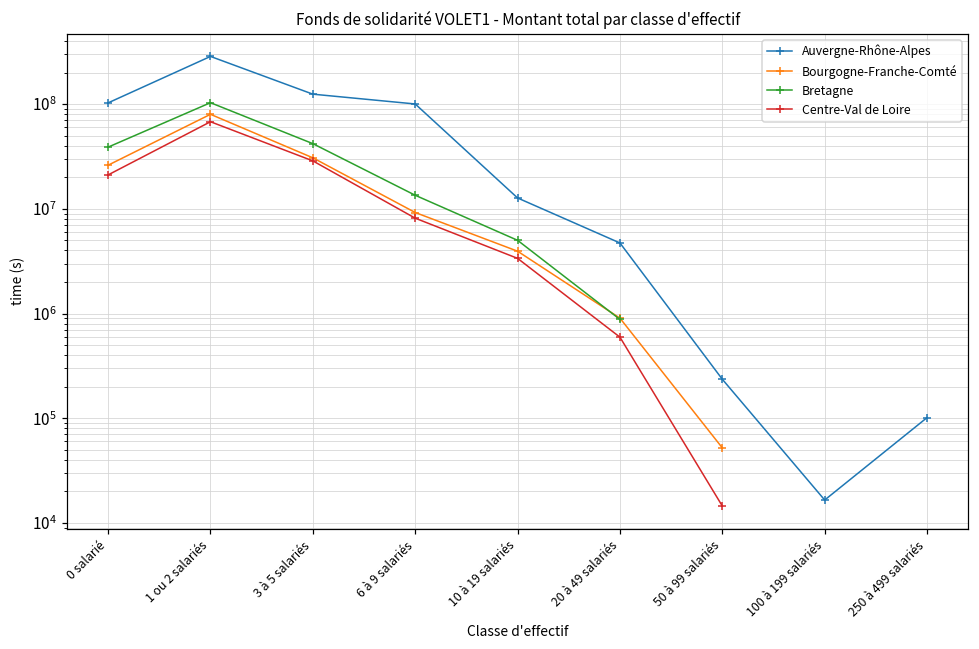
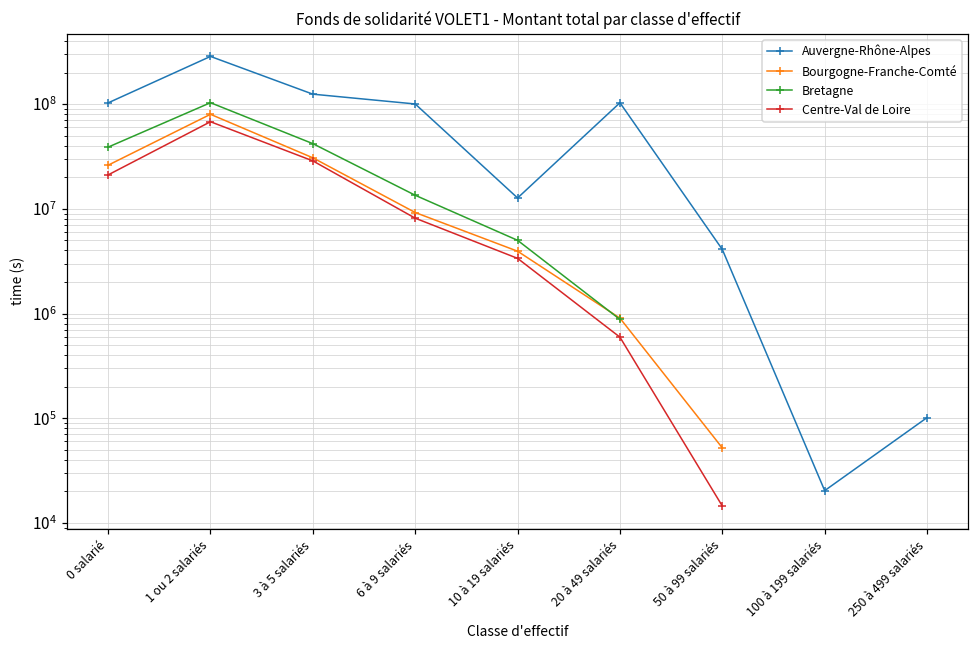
  {
    "Auvergne-Rhône-Alpes": {
      "0 salarié": 100000000,
      "1 ou 2 salariés": 280000000,
      "3 à 5 salariés": 120000000,
      "6 à 9 salariés": 100000000,
      "10 à 19 salariés": 13000000,
-     "20 à 49 salariés": 5000000,
-     "50 à 99 salariés": 240000,
-     "100 à 199 salariés": 17000,
+     "20 à 49 salariés": 100000000,
+     "50 à 99 salariés": 4100000,
+     "100 à 199 salariés": 20000,
      "250 à 499 salariés": 100000
    },
    "Bourgogne-Franche-Comté": {
      "0 salarié": 26000000,
      "1 ou 2 salariés": 80000000,
      "3 à 5 salariés": 31000000,
      "6 à 9 salariés": 9000000,
      "10 à 19 salariés": 3900000,
      "50 à 99 salariés": 50000
    },
    "Bretagne": {
      "0 salarié": 39000000,
      "1 ou 2 salariés": 100000000,
      "3 à 5 salariés": 40000000,
      "6 à 9 salariés": 13000000,
      "10 à 19 salariés": 5000000
    },
    "Centre-Val de Loire": {
      "0 salarié": 21000000,
      "1 ou 2 salariés": 70000000,
      "3 à 5 salariés": 29000000,
      "6 à 9 salariés": 8000000,
      "10 à 19 salariés": 3400000,
      "20 à 49 salariés": 600000,
      "50 à 99 salariés": 15000
    }
  }
